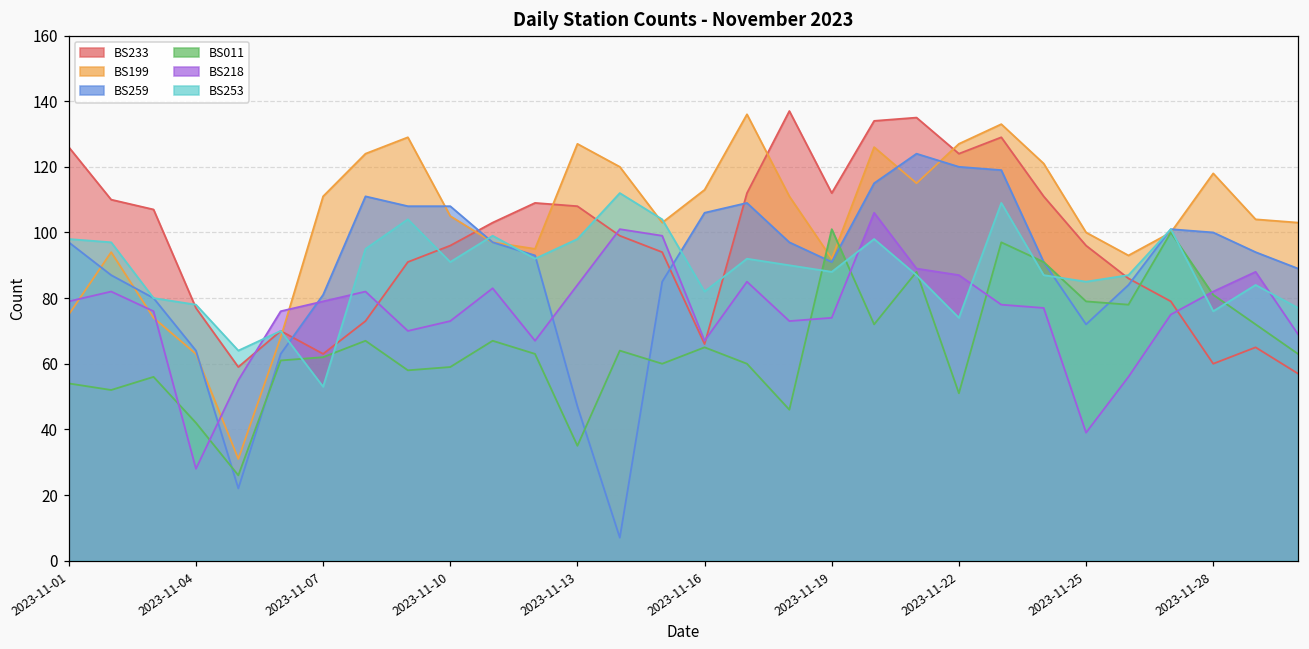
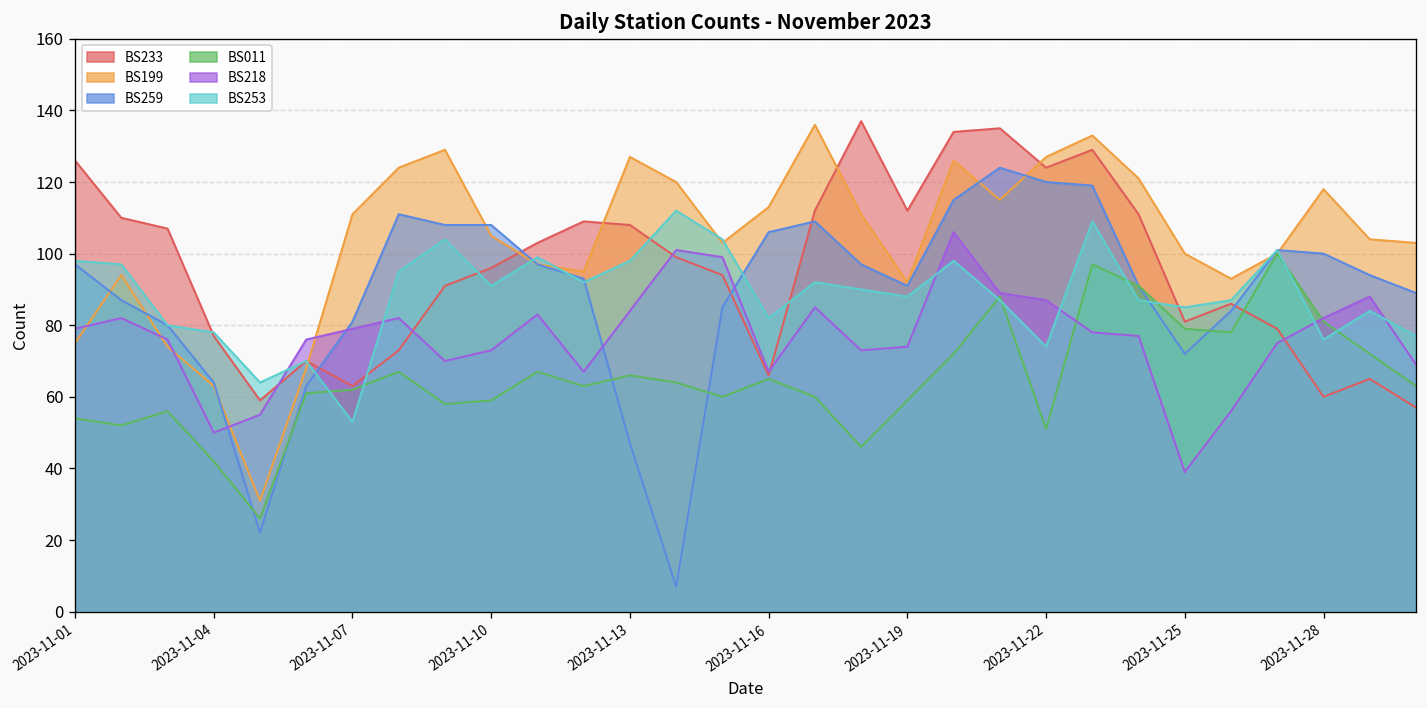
  {
    "BS233": {
      "2023-11-01": 126,
      "2023-11-04": 77,
      "2023-11-07": 63,
      "2023-11-10": 96,
      "2023-11-13": 108,
      "2023-11-16": 66,
      "2023-11-19": 112,
      "2023-11-22": 124,
-     "2023-11-25": 96,
+     "2023-11-25": 81,
      "2023-11-28": 60
    },
    "BS199": {
      "2023-11-01": 75,
      "2023-11-04": 63,
      "2023-11-07": 111,
      "2023-11-10": 105,
      "2023-11-13": 127,
      "2023-11-16": 113,
      "2023-11-19": 92,
      "2023-11-22": 127,
      "2023-11-25": 100,
      "2023-11-28": 118
    },
    "BS011": {
      "2023-11-01": 54,
      "2023-11-04": 42,
      "2023-11-07": 62,
      "2023-11-10": 59,
-     "2023-11-13": 35,
+     "2023-11-13": 66,
      "2023-11-16": 65,
-     "2023-11-19": 101,
+     "2023-11-19": 59,
      "2023-11-22": 51,
      "2023-11-25": 79,
      "2023-11-28": 81
    },
    "BS218": {
      "2023-11-01": 79,
-     "2023-11-04": 28,
+     "2023-11-04": 50,
      "2023-11-07": 79,
      "2023-11-10": 73,
      "2023-11-13": 84,
      "2023-11-16": 67,
      "2023-11-19": 74,
      "2023-11-22": 87,
      "2023-11-25": 39,
      "2023-11-28": 82
    }
  }
